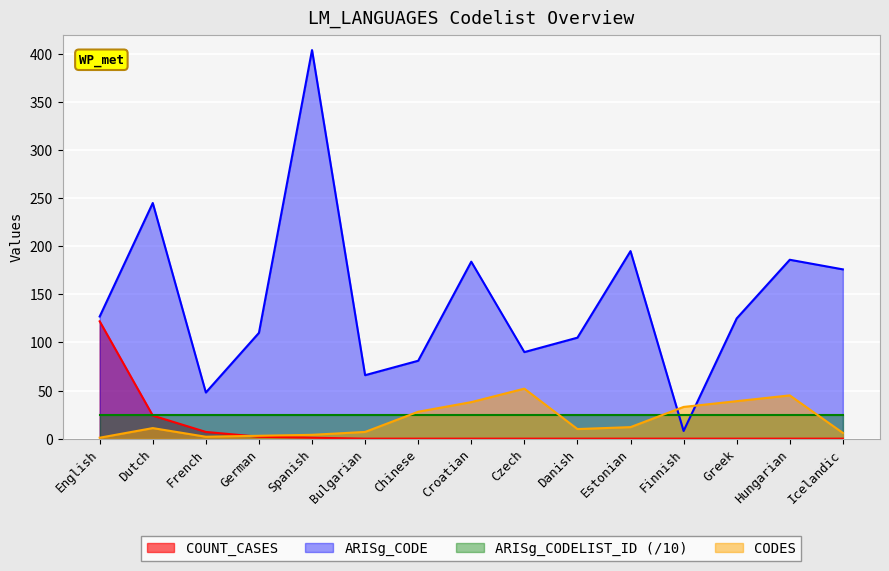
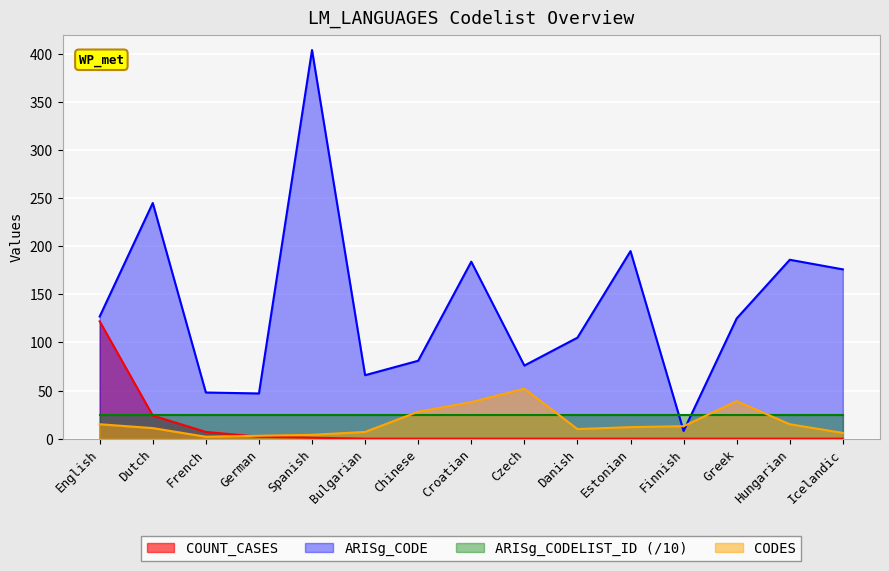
  {
    "COUNT_CASES": {
      "English": 120,
      "French": 10,
      "Spanish": 0,
      "Bulgarian": 0,
      "Chinese": 0,
      "Croatian": 0,
      "Czech": 0,
      "Danish": 0,
      "Estonian": 0,
      "Finnish": 0,
      "Greek": 0,
      "Hungarian": 0,
      "Icelandic": 0
    },
    "ARISg_CODE": {
      "English": 130,
      "Dutch": 250,
      "French": 50,
-     "German": 110,
+     "German": 50,
      "Spanish": 400,
      "Bulgarian": 70,
      "Chinese": 80,
      "Croatian": 180,
-     "Czech": 90,
+     "Czech": 80,
      "Danish": 110,
      "Estonian": 200,
      "Finnish": 10,
      "Greek": 130,
      "Hungarian": 190,
      "Icelandic": 180
    },
    "ARISg_CODELIST_ID (/10)": {
      "English": 30,
      "French": 30,
      "German": 30,
      "Spanish": 30,
      "Bulgarian": 30,
      "Chinese": 30,
      "Croatian": 30,
      "Czech": 30,
      "Danish": 30,
      "Estonian": 30,
      "Finnish": 30,
      "Greek": 30,
      "Hungarian": 30,
      "Icelandic": 30
    },
    "CODES": {
-     "English": 0,
+     "English": 20,
      "Dutch": 10,
      "French": 0,
      "Spanish": 0,
      "Bulgarian": 10,
      "Chinese": 30,
      "Croatian": 40,
      "Czech": 50,
      "Danish": 10,
      "Estonian": 10,
-     "Finnish": 30,
+     "Finnish": 10,
      "Greek": 40,
-     "Hungarian": 50,
+     "Hungarian": 20,
      "Icelandic": 10
    }
  }
